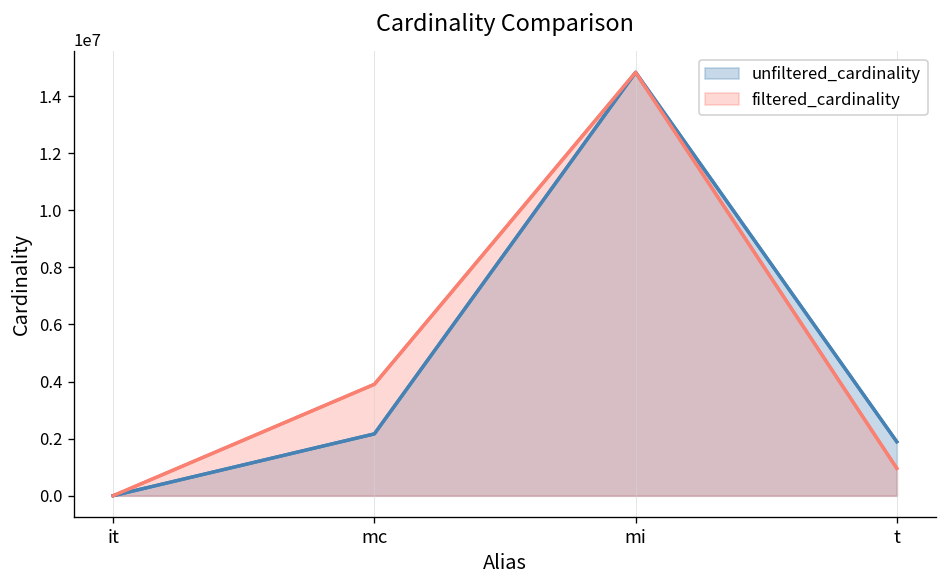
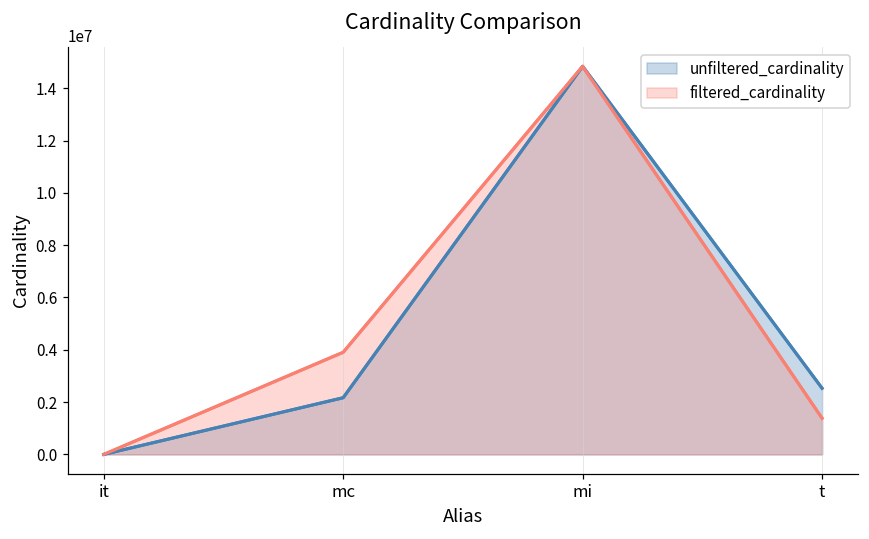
  {
    "unfiltered_cardinality": {
      "mc": 2200000,
-     "t": 1900000
+     "t": 2500000
    },
    "filtered_cardinality": {
      "mc": 3900000,
-     "t": 1000000
+     "t": 1400000
    }
  }
